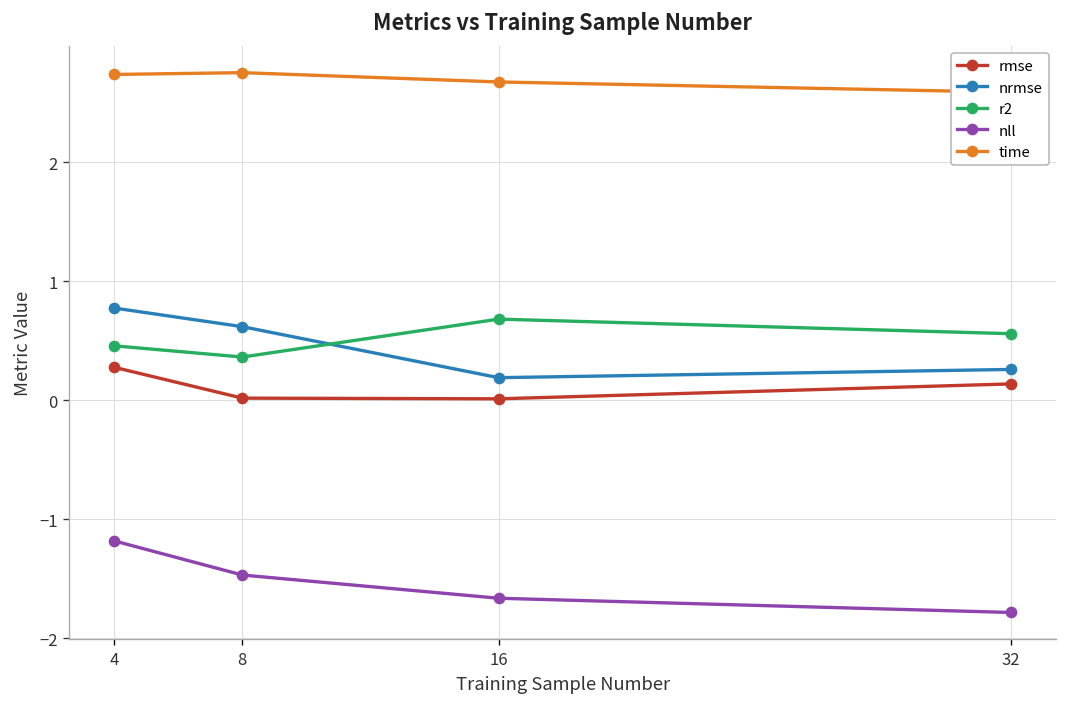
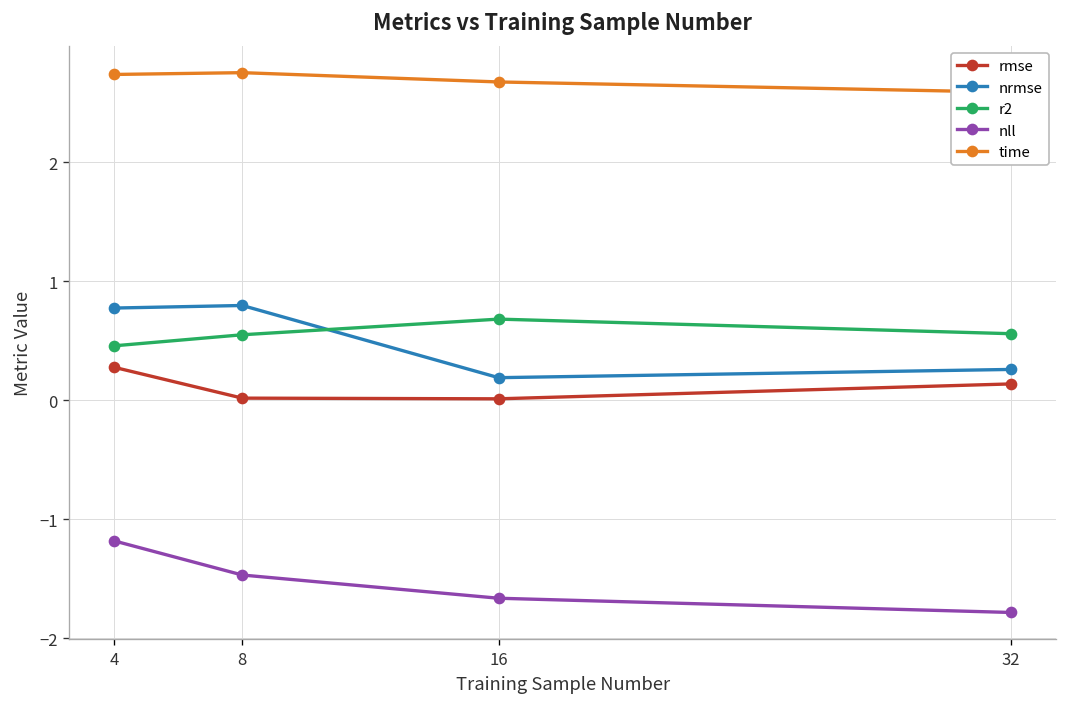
  {
    "rmse": {
      "4": 0.3,
      "8": 0.0,
      "16": 0.0,
      "32": 0.1
    },
    "nrmse": {
      "4": 0.8,
-     "8": 0.6,
+     "8": 0.8,
      "16": 0.2,
      "32": 0.3
    },
    "r2": {
      "4": 0.5,
-     "8": 0.4,
+     "8": 0.6,
      "16": 0.7,
      "32": 0.6
    },
    "nll": {
      "4": -1.2,
      "8": -1.5,
      "16": -1.7,
      "32": -1.8
    },
    "time": {
      "4": 2.7,
      "8": 2.8,
      "16": 2.7
    }
  }
